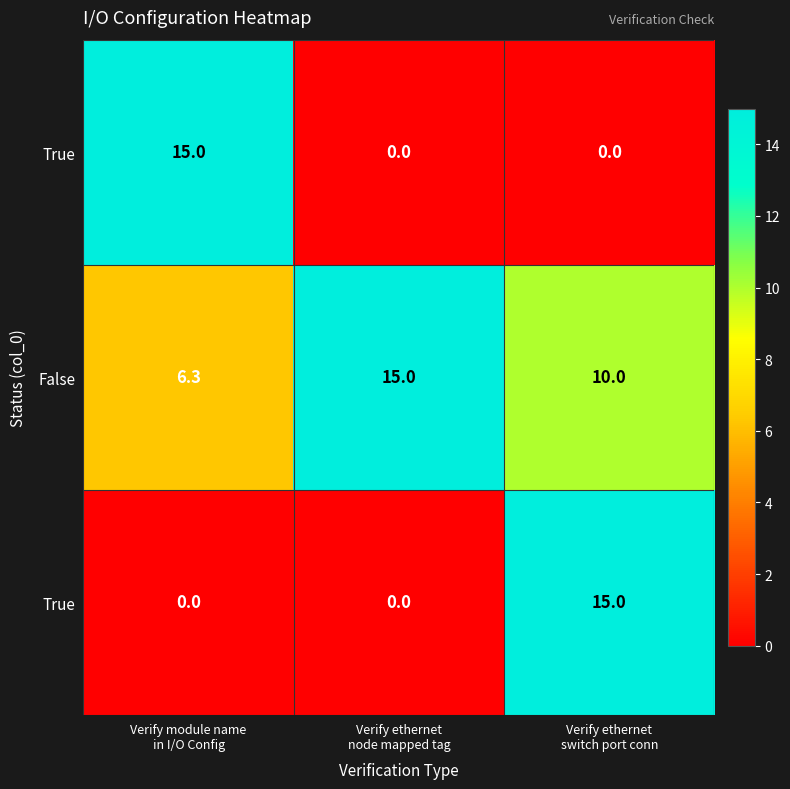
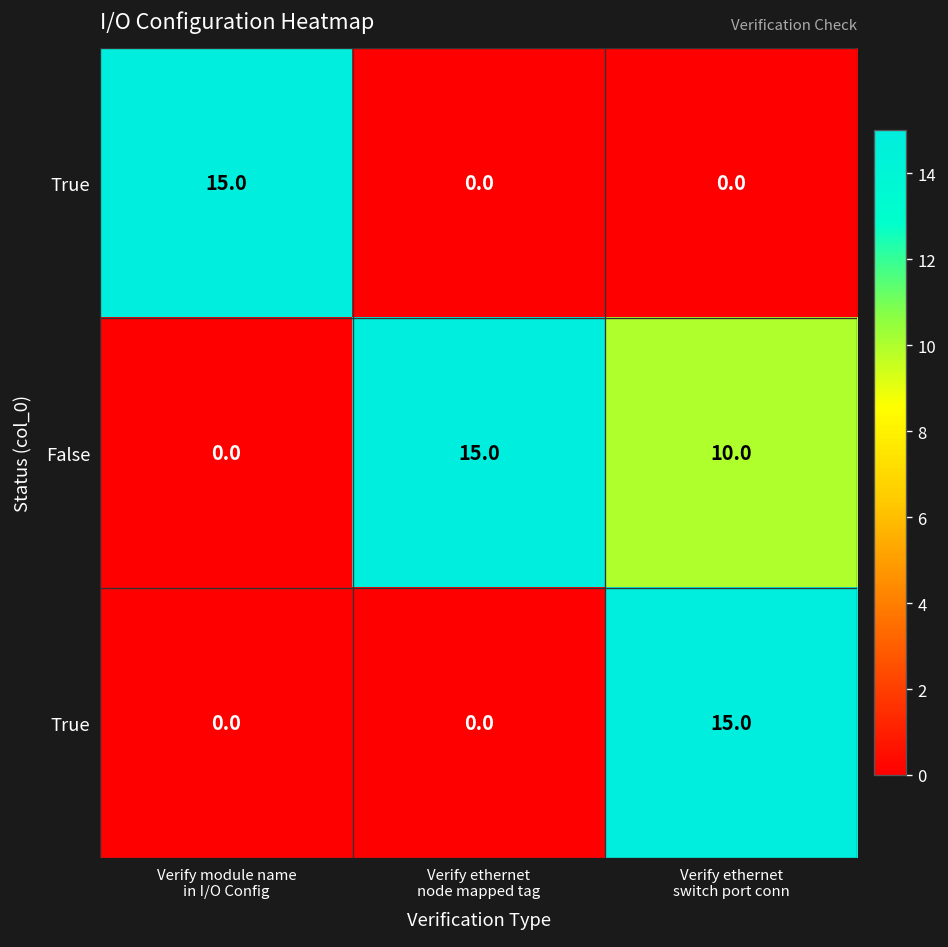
  {
    "False": {
-     "Verify module name in I/O Config": 6.3,
+     "Verify module name in I/O Config": 0.0,
      "Verify ethernet node mapped tag": 15.0,
      "Verify ethernet switch port conn": 10.0
    }
  }
